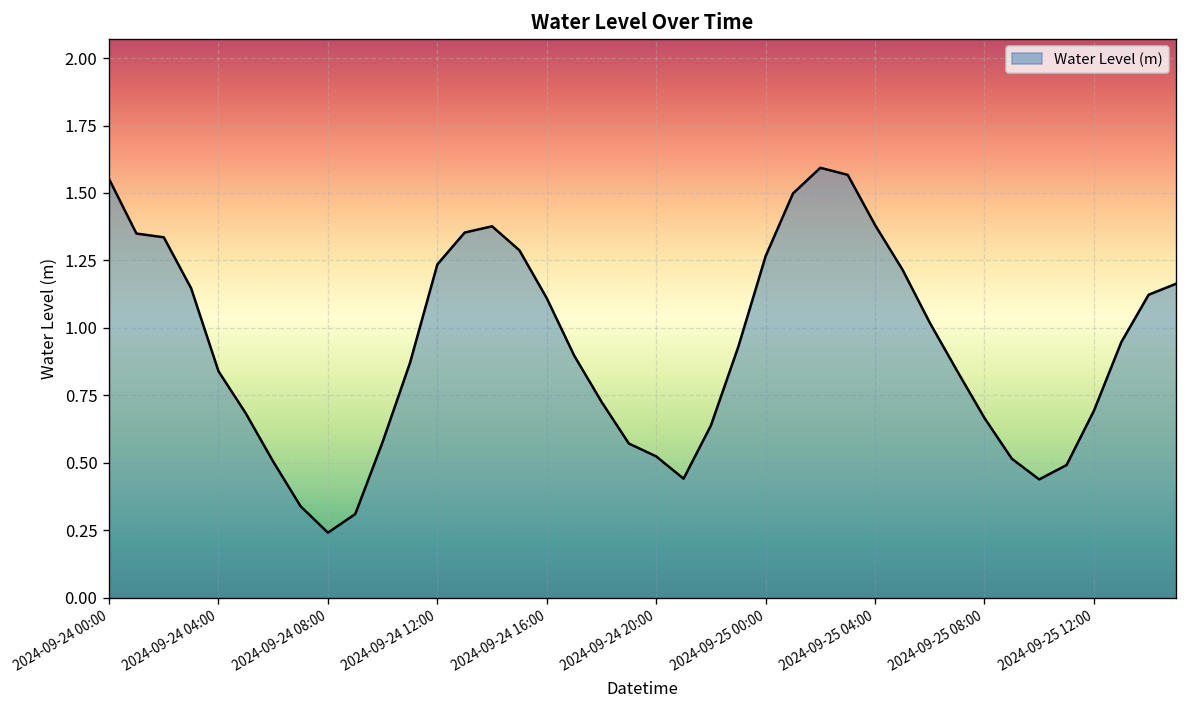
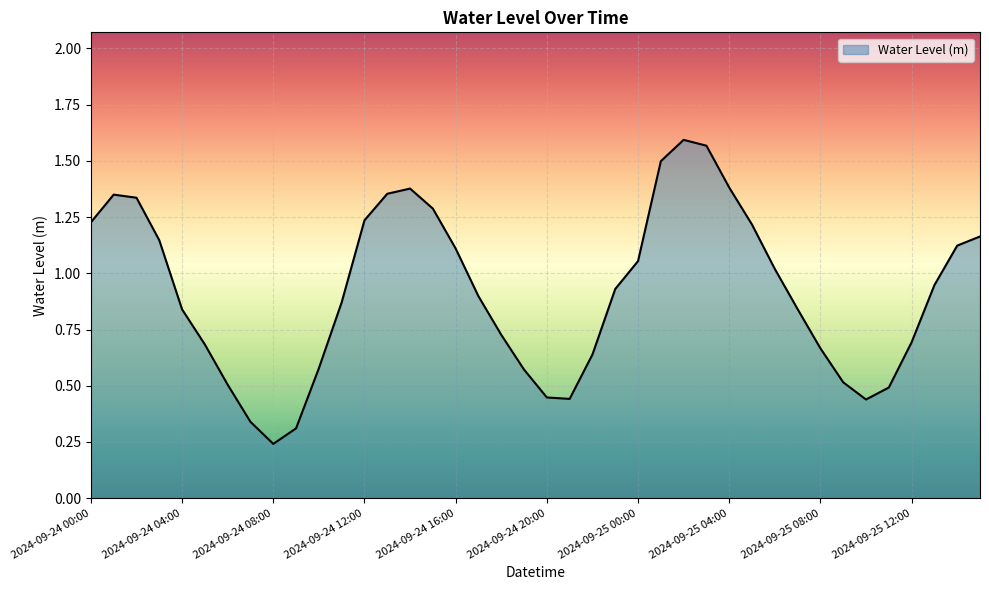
  {
-   "2024-09-24 00:00": 1.55,
+   "2024-09-24 00:00": 1.23,
    "2024-09-24 04:00": 0.84,
    "2024-09-24 08:00": 0.24,
    "2024-09-24 12:00": 1.24,
    "2024-09-24 16:00": 1.11,
-   "2024-09-24 20:00": 0.52,
-   "2024-09-25 00:00": 1.27,
+   "2024-09-24 20:00": 0.45,
+   "2024-09-25 00:00": 1.05,
    "2024-09-25 04:00": 1.38,
    "2024-09-25 08:00": 0.67,
    "2024-09-25 12:00": 0.69
  }
